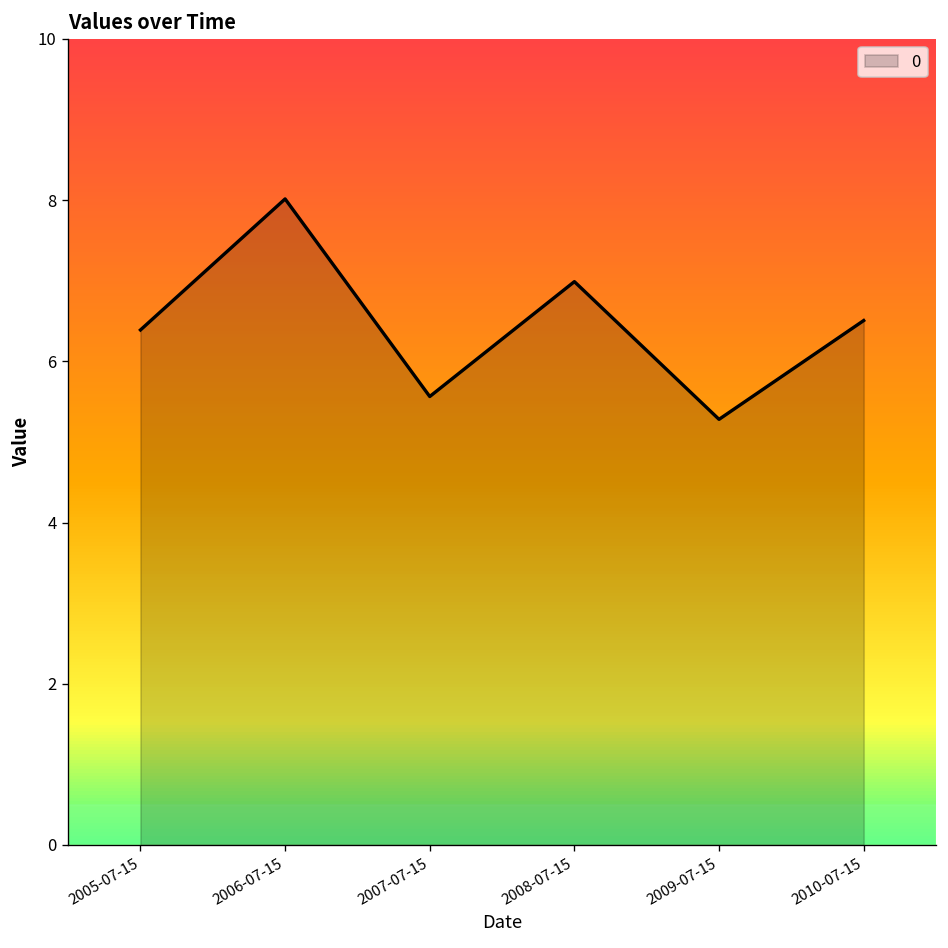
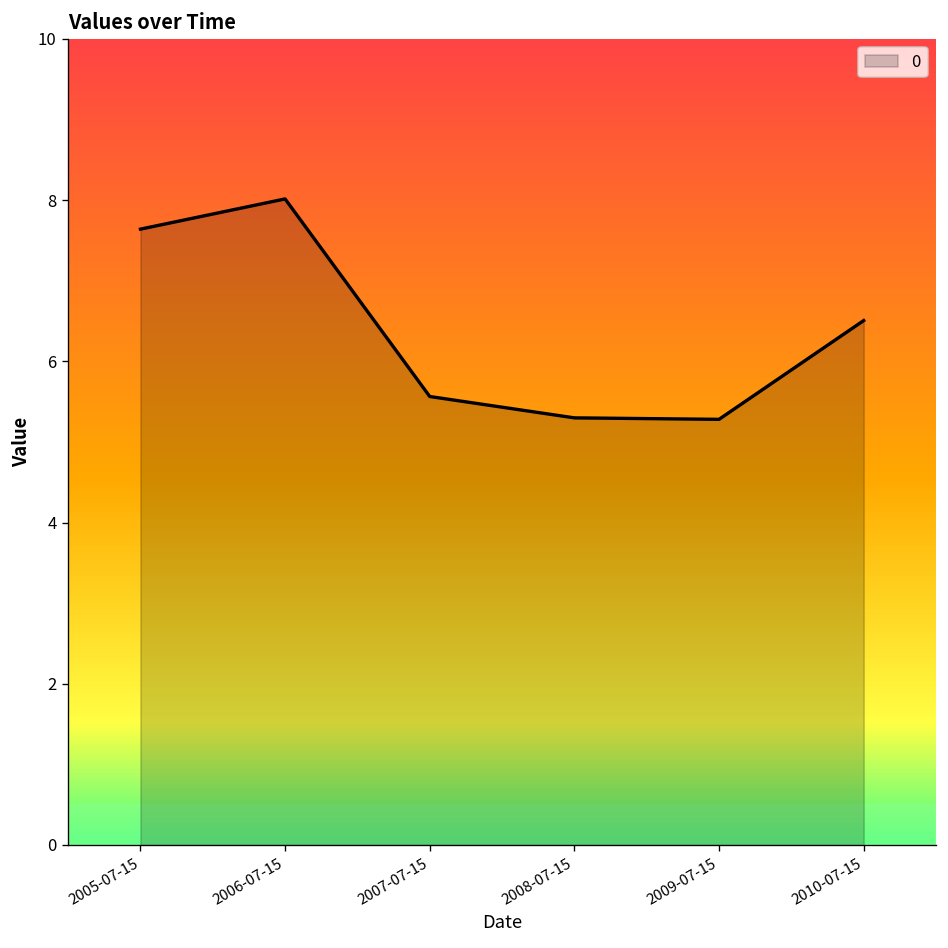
  {
-   "2005-07-15": 6.4,
+   "2005-07-15": 7.6,
    "2006-07-15": 8.0,
    "2007-07-15": 5.6,
-   "2008-07-15": 7.0,
+   "2008-07-15": 5.3,
    "2009-07-15": 5.3,
    "2010-07-15": 6.5
  }
